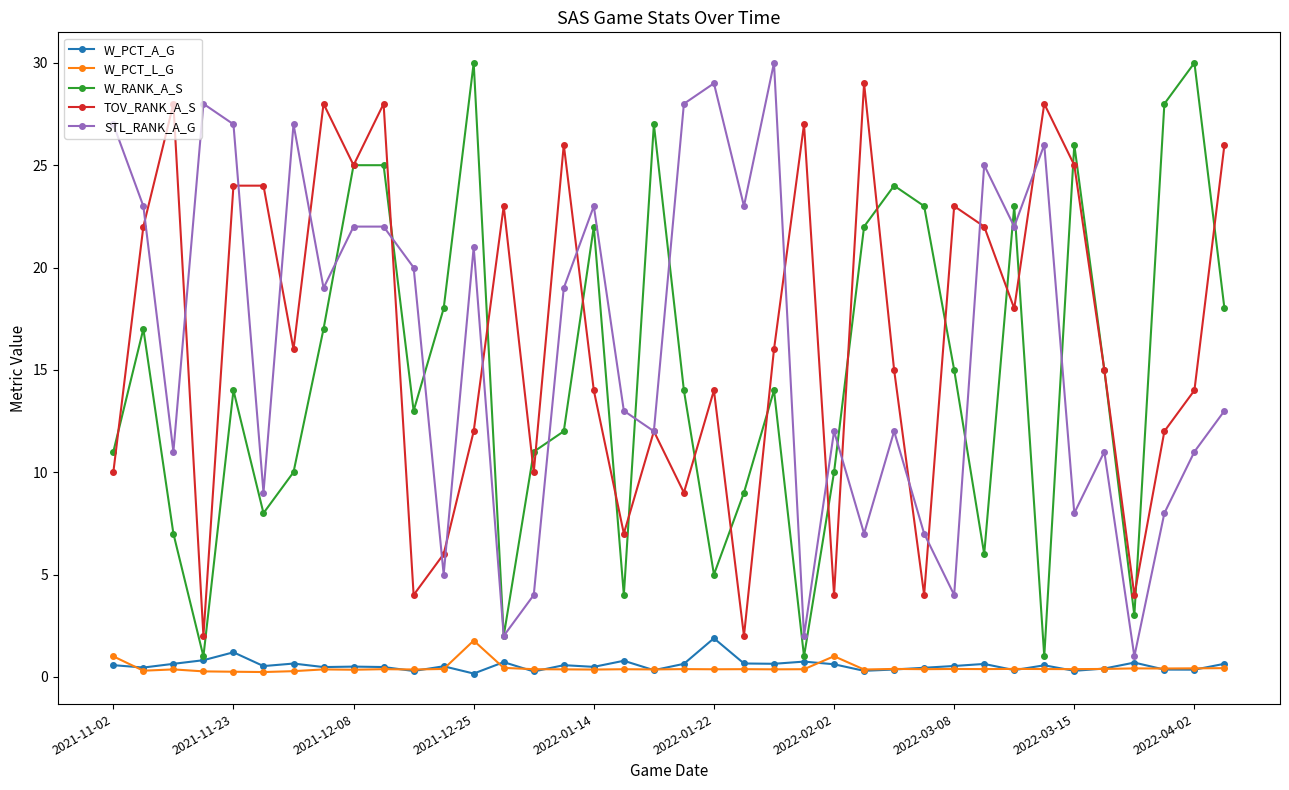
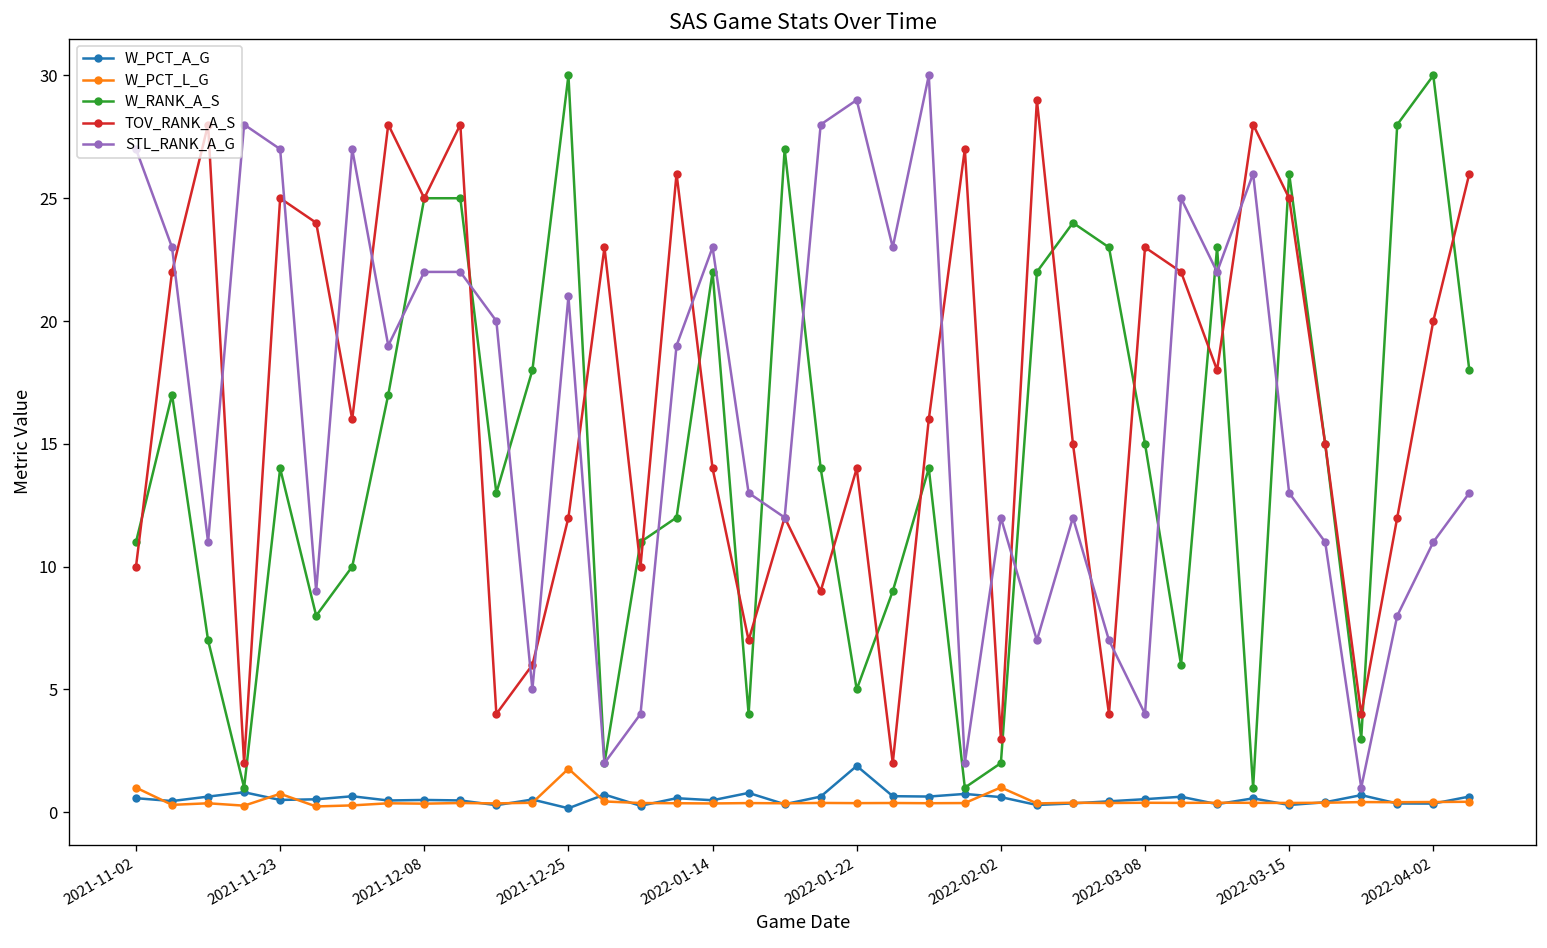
  {
    "W_PCT_A_G": {
      "2021-11-02": 0.6,
-     "2021-11-23": 1.2,
+     "2021-11-23": 0.5,
      "2021-12-08": 0.5,
      "2021-12-25": 0.2,
      "2022-01-14": 0.5,
      "2022-01-22": 1.9,
      "2022-02-02": 0.6,
      "2022-03-08": 0.5
    },
    "W_PCT_L_G": {
      "2021-11-02": 1.0,
-     "2021-11-23": 0.3,
+     "2021-11-23": 0.8,
      "2021-12-08": 0.3,
      "2021-12-25": 1.8,
      "2022-01-14": 0.4,
      "2022-01-22": 0.4,
      "2022-02-02": 1.0,
      "2022-03-08": 0.4
    },
    "W_RANK_A_S": {
      "2021-11-02": 11,
      "2021-11-23": 14,
      "2021-12-25": 30,
      "2022-01-14": 22,
      "2022-01-22": 5,
-     "2022-02-02": 10,
+     "2022-02-02": 2,
      "2022-03-08": 15,
      "2022-03-15": 26,
      "2022-04-02": 30
    },
    "TOV_RANK_A_S": {
      "2021-11-02": 10,
-     "2021-11-23": 24,
+     "2021-11-23": 25,
      "2021-12-25": 12,
      "2022-01-14": 14,
      "2022-01-22": 14,
-     "2022-02-02": 4,
+     "2022-02-02": 3,
      "2022-03-08": 23,
      "2022-03-15": 25,
-     "2022-04-02": 14
+     "2022-04-02": 20
    },
    "STL_RANK_A_G": {
      "2021-11-23": 27,
      "2021-12-08": 22,
      "2021-12-25": 21,
      "2022-01-14": 23,
      "2022-01-22": 29,
      "2022-02-02": 12,
      "2022-03-08": 4,
-     "2022-03-15": 8,
+     "2022-03-15": 13,
      "2022-04-02": 11
    }
  }
